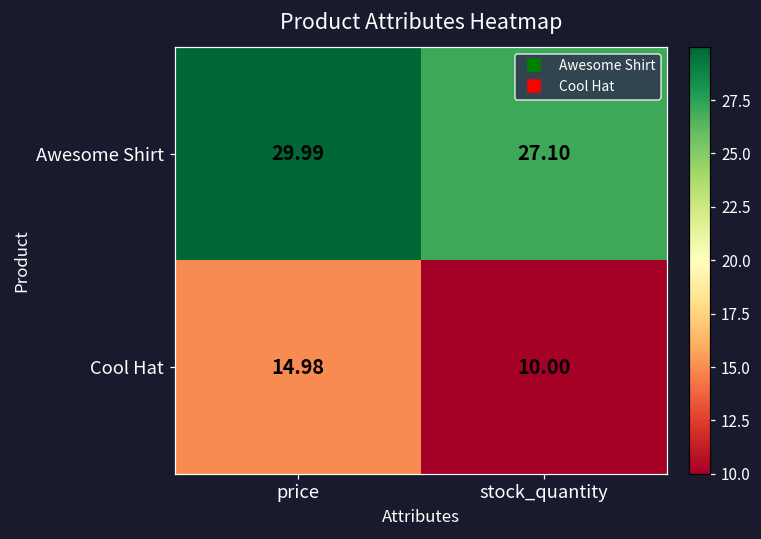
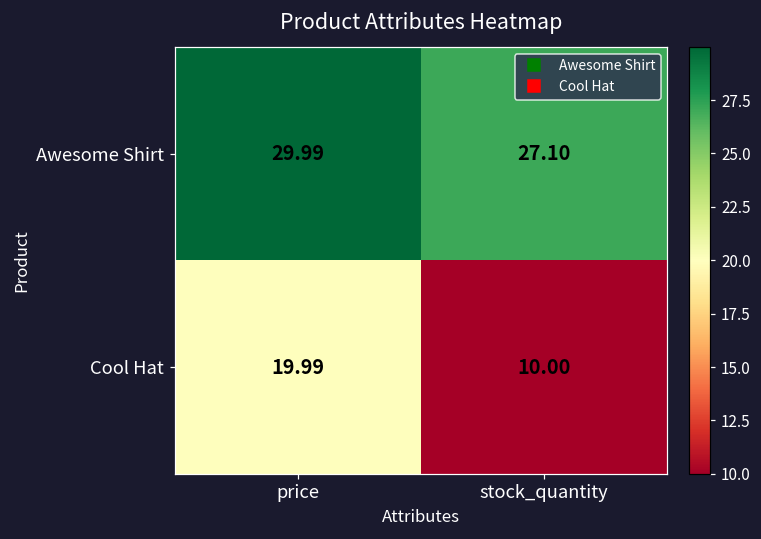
  {
    "Awesome Shirt": {
      "price": 29.99,
      "stock_quantity": 27.10
    },
    "Cool Hat": {
-     "price": 14.98,
+     "price": 19.99,
      "stock_quantity": 10.00
    }
  }
